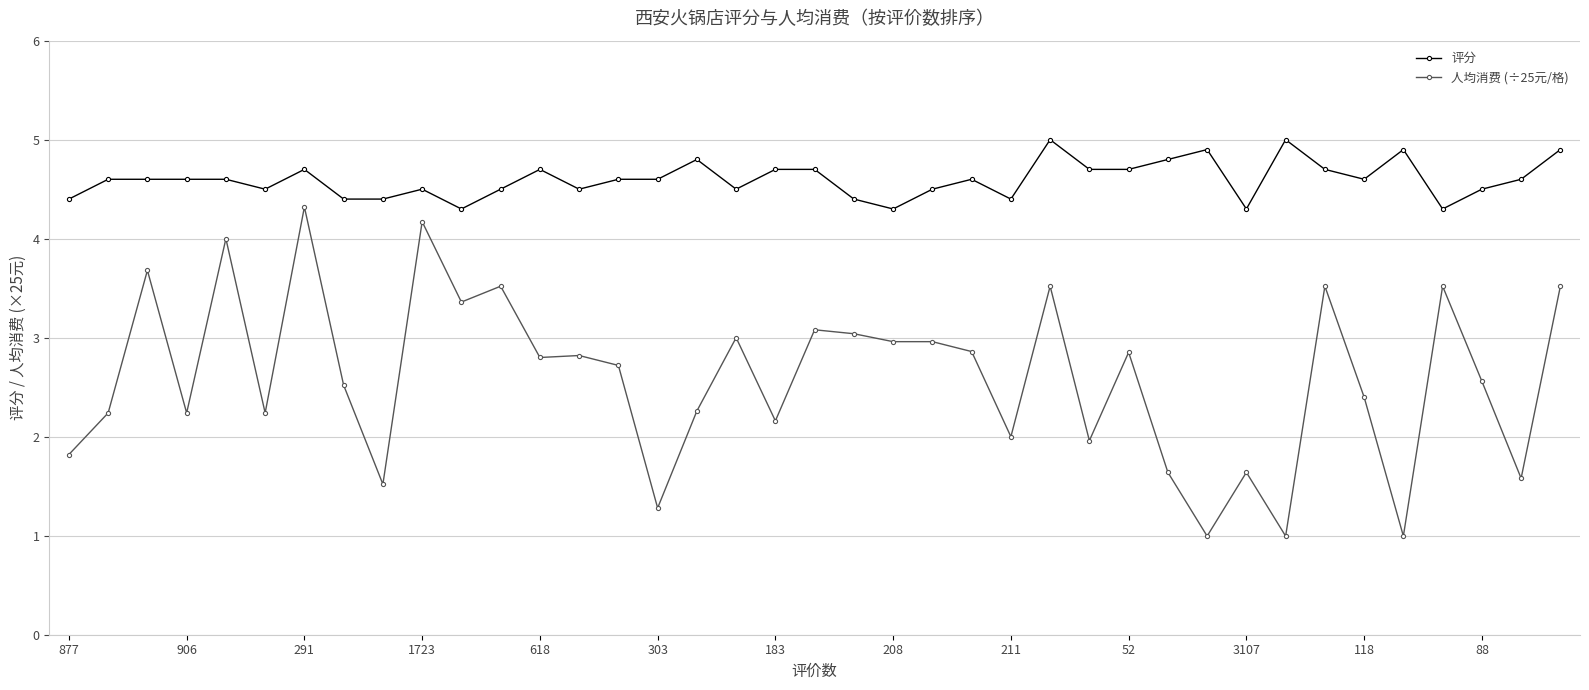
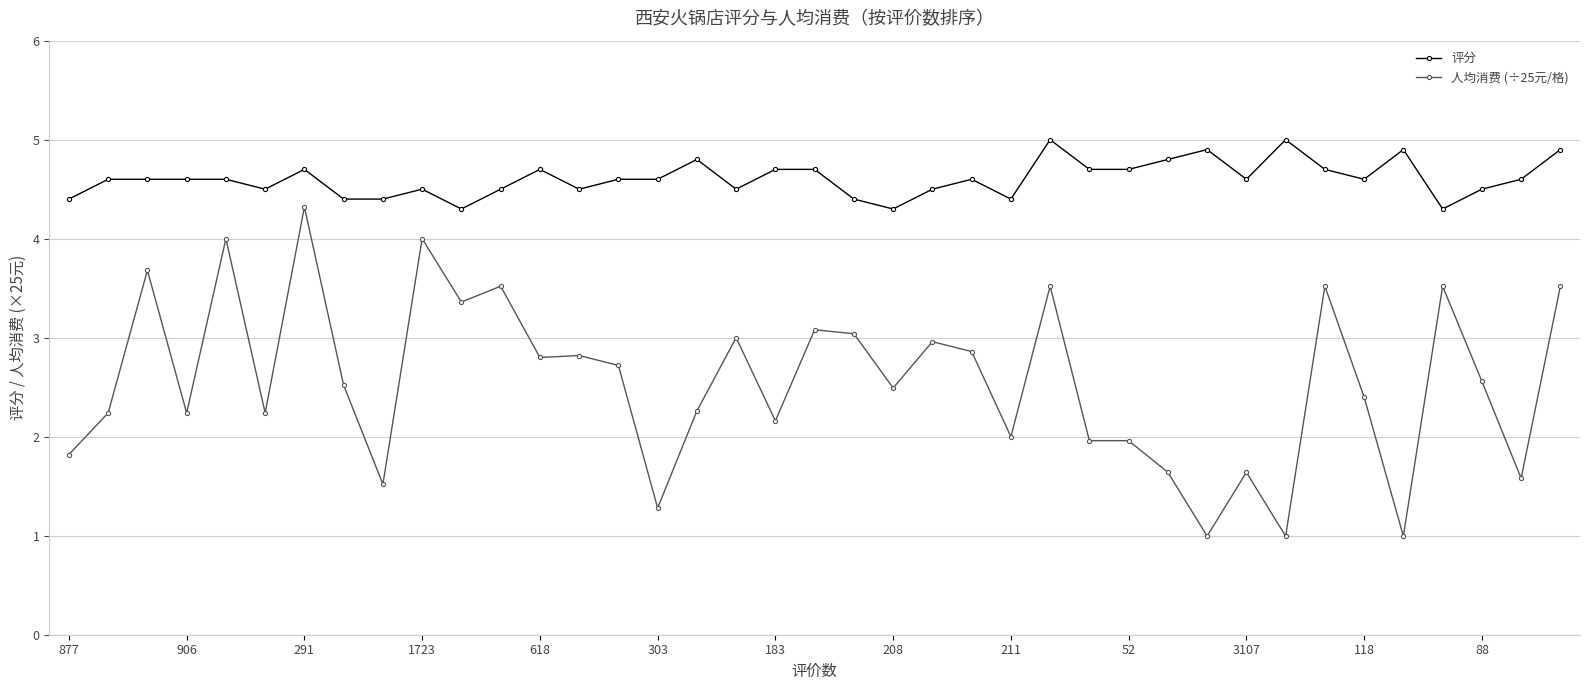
  {
    "评分": {
      "877": 4.4,
      "906": 4.6,
      "291": 4.7,
      "1723": 4.5,
      "618": 4.7,
      "303": 4.6,
      "183": 4.7,
      "208": 4.3,
      "211": 4.4,
      "52": 4.7,
-     "3107": 4.3,
+     "3107": 4.6,
      "118": 4.6,
      "88": 4.5
    },
    "人均消费 (÷25元/格)": {
      "877": 1.8,
      "906": 2.2,
      "291": 4.3,
-     "1723": 4.2,
+     "1723": 4.0,
      "618": 2.8,
      "303": 1.3,
      "183": 2.2,
-     "208": 3.0,
+     "208": 2.5,
      "211": 2.0,
-     "52": 2.9,
+     "52": 2.0,
      "3107": 1.6,
      "118": 2.4,
      "88": 2.6
    }
  }
